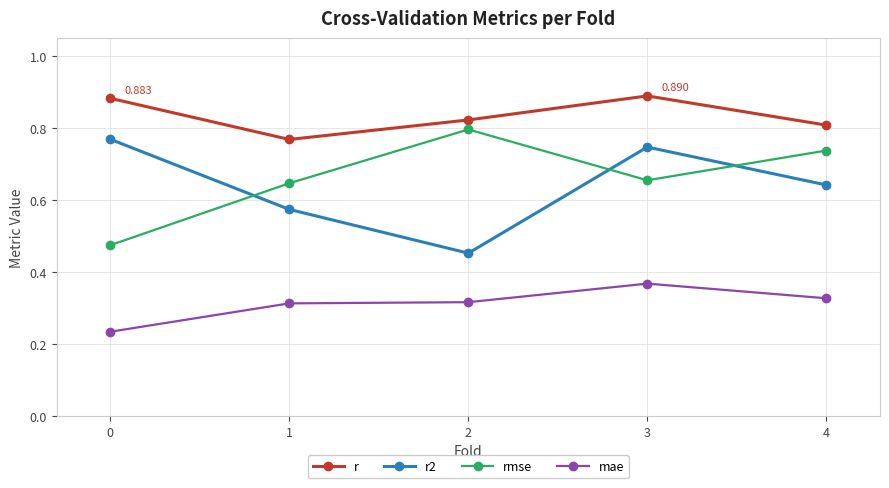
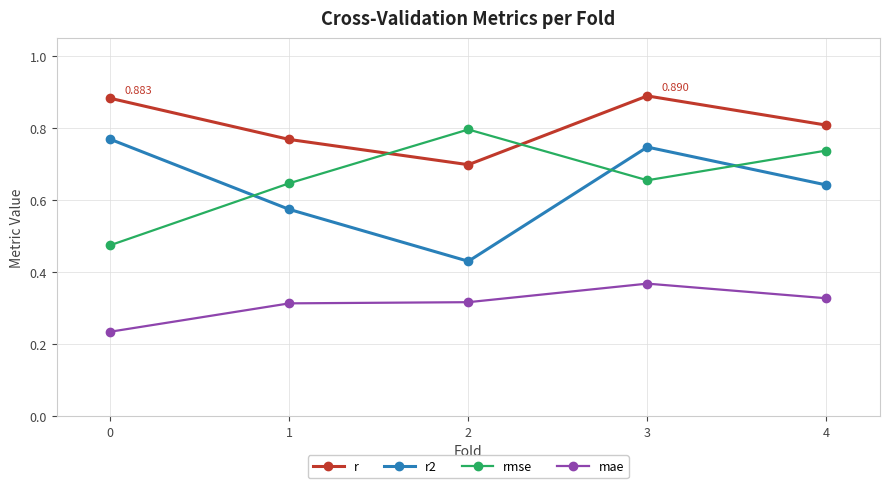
  {
    "r": {
      "1": 0.77,
-     "2": 0.82,
+     "2": 0.70,
      "4": 0.81
    },
    "r2": {
      "0": 0.77,
      "1": 0.57,
-     "2": 0.45,
+     "2": 0.43,
      "3": 0.75,
      "4": 0.64
    },
    "rmse": {
      "0": 0.47,
      "1": 0.65,
      "2": 0.80,
      "3": 0.66,
      "4": 0.74
    },
    "mae": {
      "0": 0.23,
      "1": 0.31,
      "2": 0.32,
      "3": 0.37,
      "4": 0.33
    }
  }
